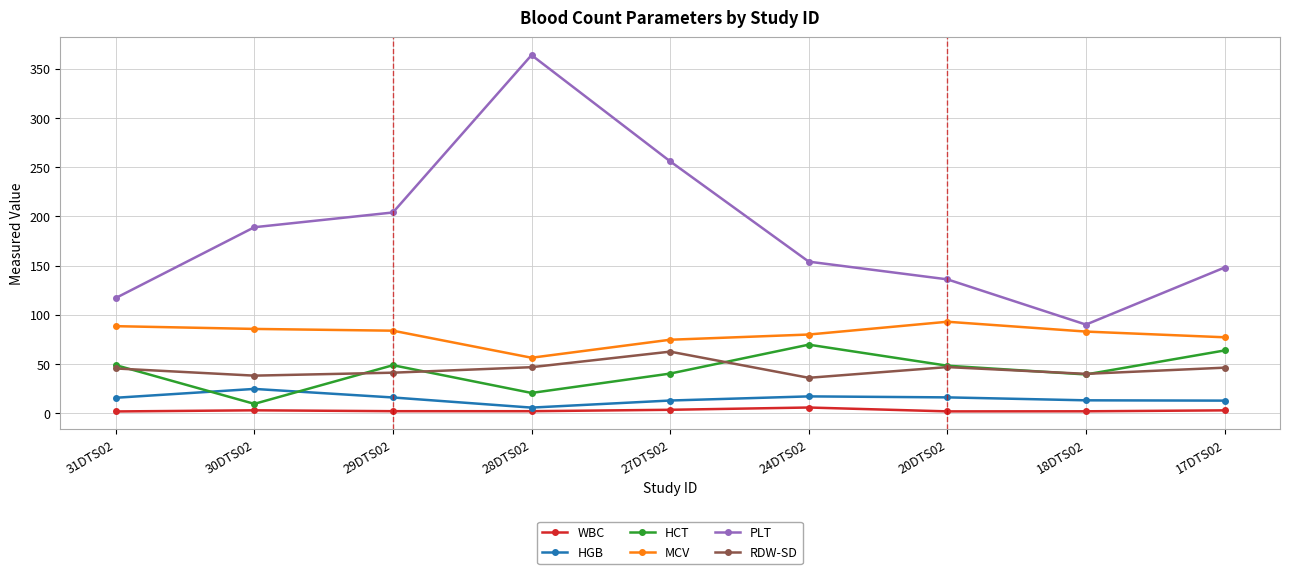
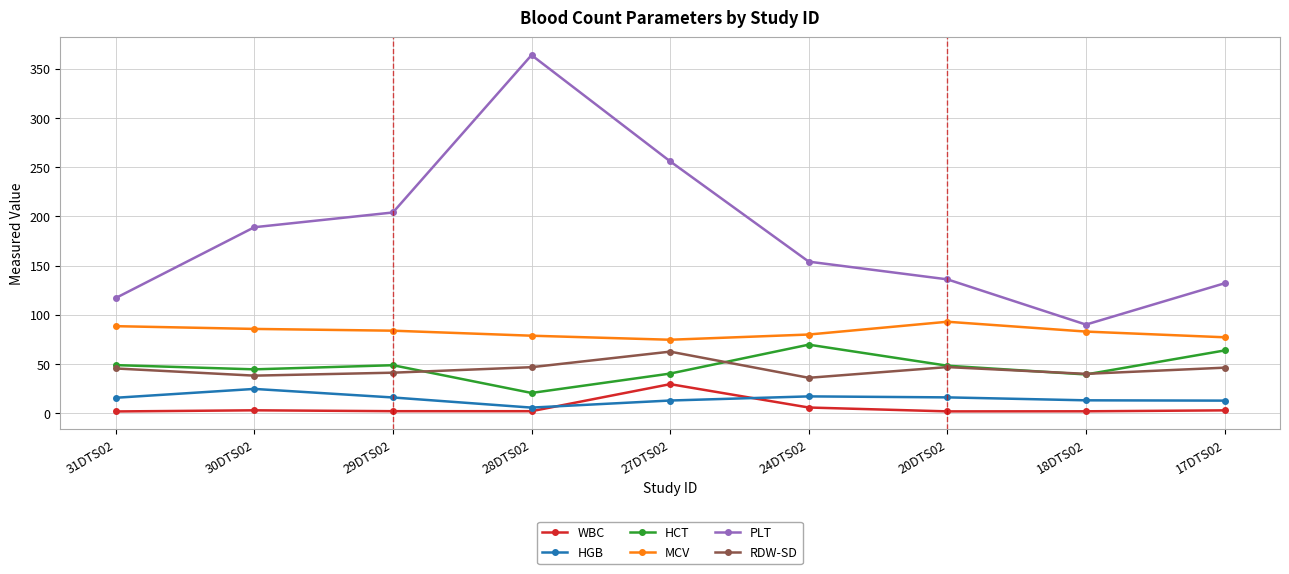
  {
    "WBC": {
      "31DTS02": 0,
      "30DTS02": 0,
      "29DTS02": 0,
      "28DTS02": 0,
-     "27DTS02": 0,
+     "27DTS02": 30,
      "24DTS02": 10,
      "20DTS02": 0,
      "18DTS02": 0,
      "17DTS02": 0
    },
    "HGB": {
      "31DTS02": 20,
      "30DTS02": 20,
      "29DTS02": 20,
      "28DTS02": 10,
      "27DTS02": 10,
      "24DTS02": 20,
      "20DTS02": 20,
      "18DTS02": 10,
      "17DTS02": 10
    },
    "HCT": {
      "31DTS02": 50,
-     "30DTS02": 10,
+     "30DTS02": 40,
      "29DTS02": 50,
      "28DTS02": 20,
      "27DTS02": 40,
      "24DTS02": 70,
      "17DTS02": 60
    },
    "MCV": {
      "31DTS02": 90,
      "30DTS02": 90,
      "29DTS02": 80,
-     "28DTS02": 60,
+     "28DTS02": 80,
      "27DTS02": 70,
      "24DTS02": 80,
      "20DTS02": 90,
      "18DTS02": 80,
      "17DTS02": 80
    },
    "PLT": {
      "31DTS02": 120,
      "30DTS02": 190,
      "29DTS02": 200,
      "28DTS02": 360,
      "27DTS02": 260,
      "24DTS02": 150,
      "20DTS02": 140,
      "18DTS02": 90,
-     "17DTS02": 150
+     "17DTS02": 130
    },
    "RDW-SD": {
      "31DTS02": 50,
      "30DTS02": 40,
      "29DTS02": 40,
      "28DTS02": 50,
      "27DTS02": 60,
      "24DTS02": 40,
      "17DTS02": 50
    }
  }
